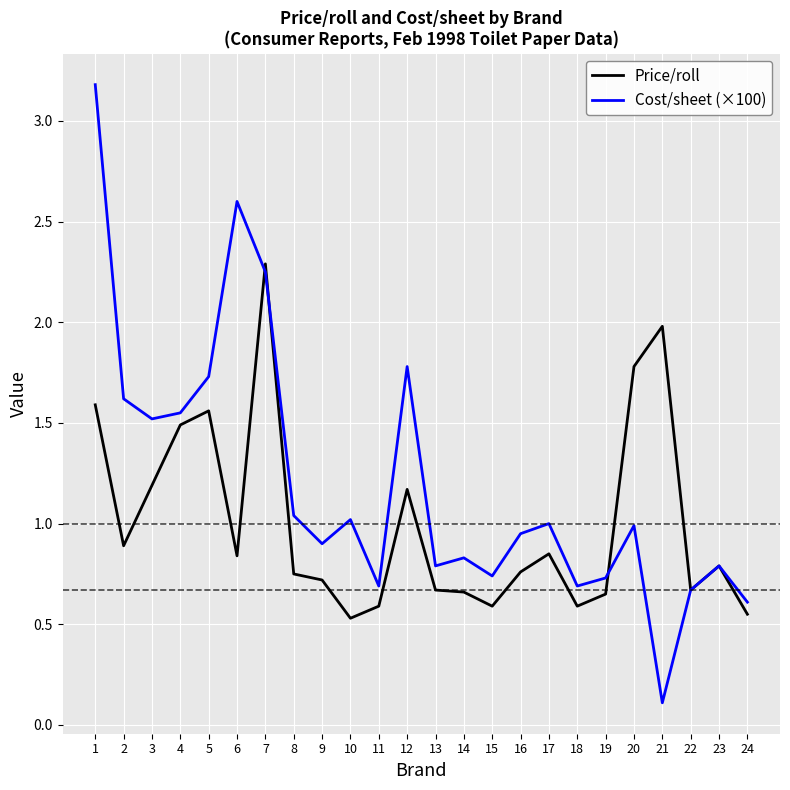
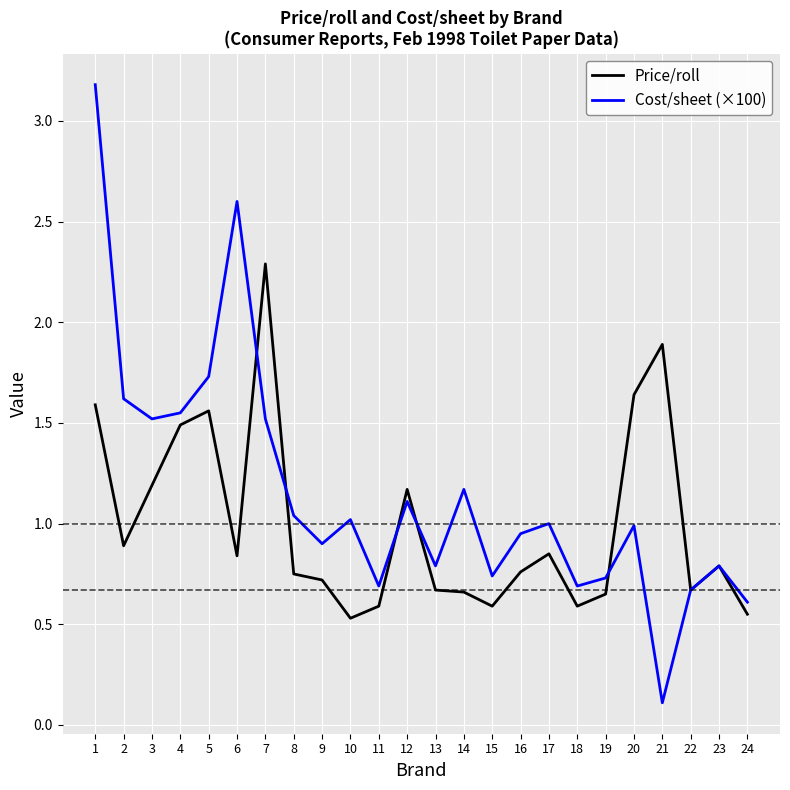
  {
    "Price/roll": {
      "1": 1.59,
      "2": 0.89,
      "3": 1.19,
      "4": 1.49,
      "5": 1.56,
      "6": 0.84,
      "7": 2.29,
      "8": 0.75,
      "9": 0.72,
      "10": 0.53,
      "11": 0.59,
      "12": 1.17,
      "13": 0.67,
      "14": 0.66,
      "15": 0.59,
      "16": 0.76,
      "17": 0.85,
      "18": 0.59,
      "19": 0.65,
-     "20": 1.78,
-     "21": 1.98,
+     "20": 1.64,
+     "21": 1.89,
      "24": 0.55
    },
    "Cost/sheet (×100)": {
      "1": 3.18,
      "2": 1.62,
      "3": 1.52,
      "4": 1.55,
      "5": 1.73,
      "6": 2.60,
-     "7": 2.25,
+     "7": 1.52,
      "8": 1.04,
      "9": 0.90,
      "10": 1.02,
      "11": 0.69,
-     "12": 1.78,
+     "12": 1.11,
      "13": 0.79,
-     "14": 0.83,
+     "14": 1.17,
      "15": 0.74,
      "16": 0.95,
      "17": 1.00,
      "18": 0.69,
      "19": 0.73,
      "20": 0.99,
      "21": 0.11,
      "24": 0.61
    }
  }
